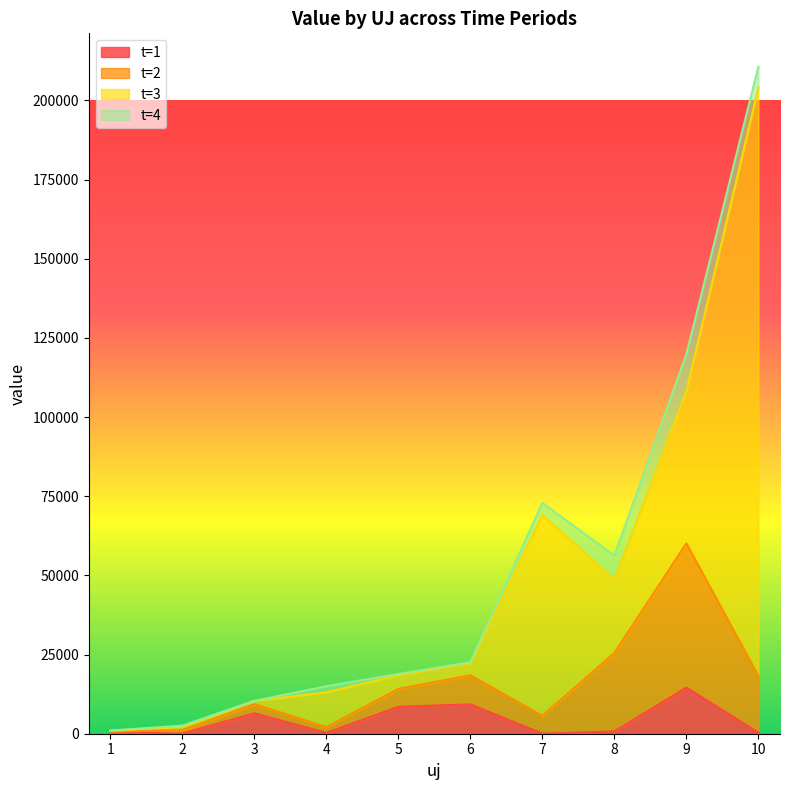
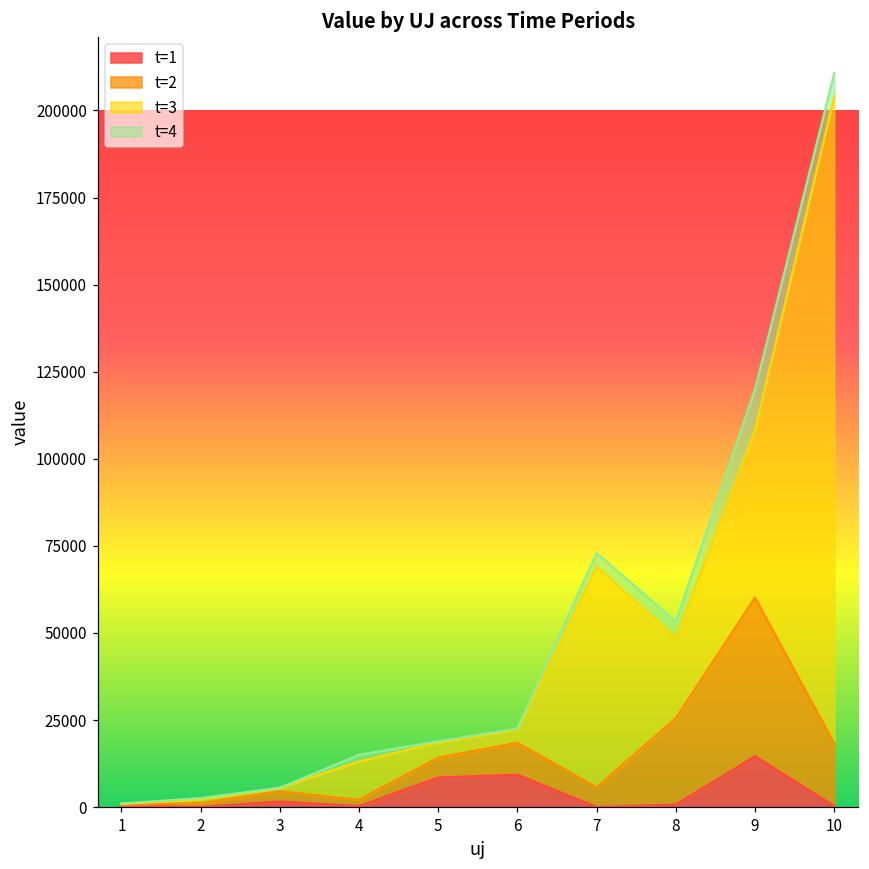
  {
    "t=1": {
      "2": 0,
-     "3": 6000,
+     "3": 2000,
      "4": 0,
      "5": 8000,
      "6": 9000,
      "7": 0,
      "8": 1000,
      "9": 15000,
      "10": 0
    },
    "t=2": {
      "2": 1000,
      "3": 3000,
      "4": 2000,
      "5": 6000,
      "6": 9000,
      "7": 6000,
      "8": 25000,
      "9": 46000,
      "10": 18000
    },
    "t=3": {
      "4": 11000,
      "7": 63000,
      "8": 23000,
      "9": 48000,
      "10": 186000
    },
    "t=4": {
      "4": 2000,
      "7": 4000,
-     "8": 8000,
+     "8": 4000,
      "9": 12000,
      "10": 7000
    }
  }
